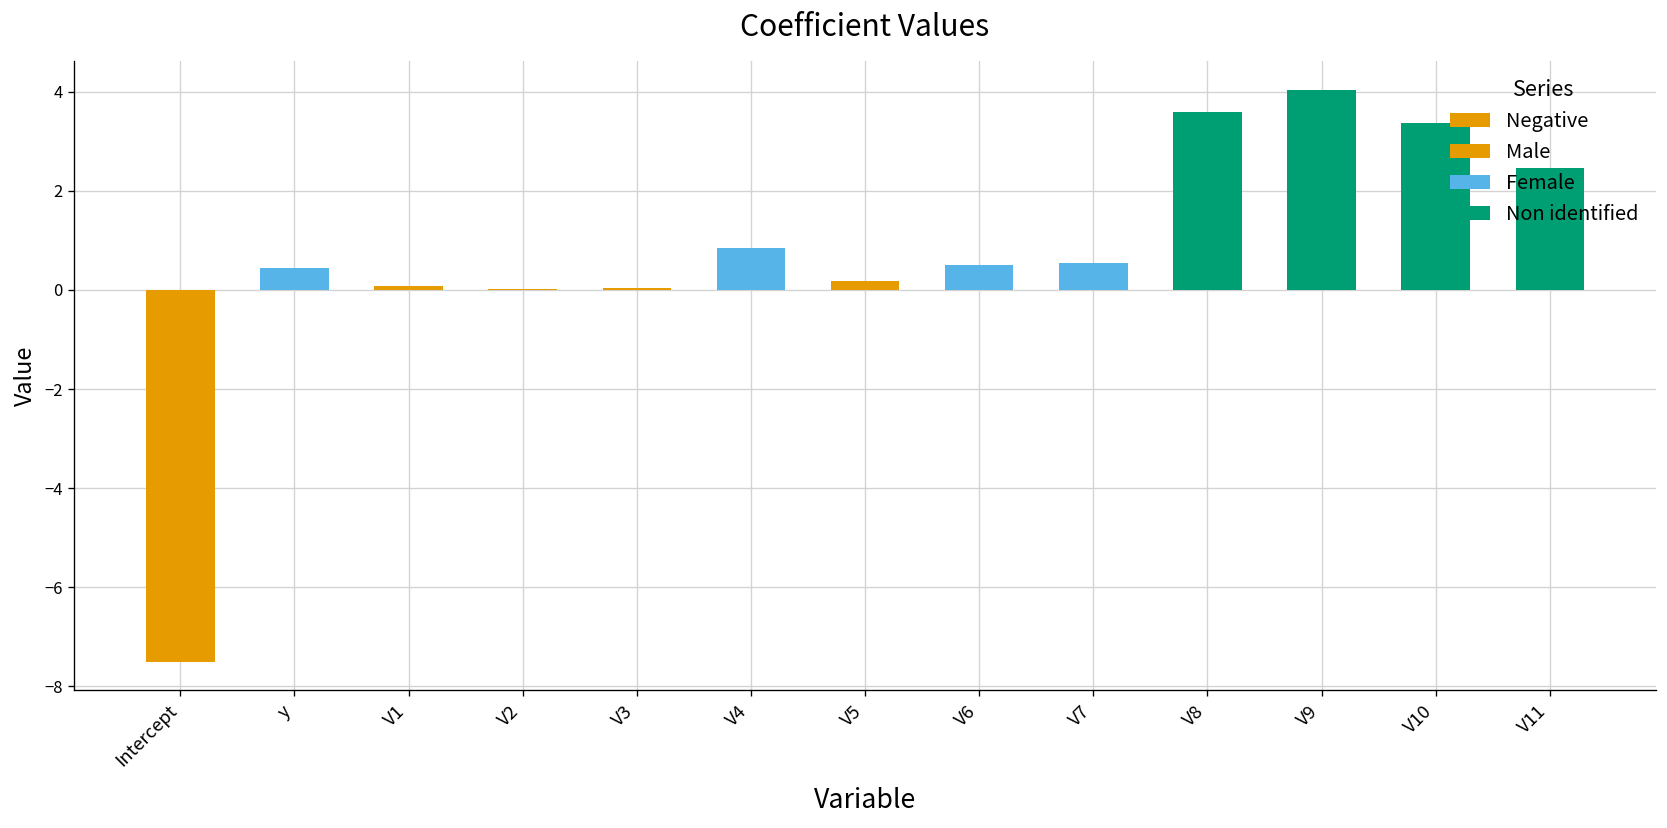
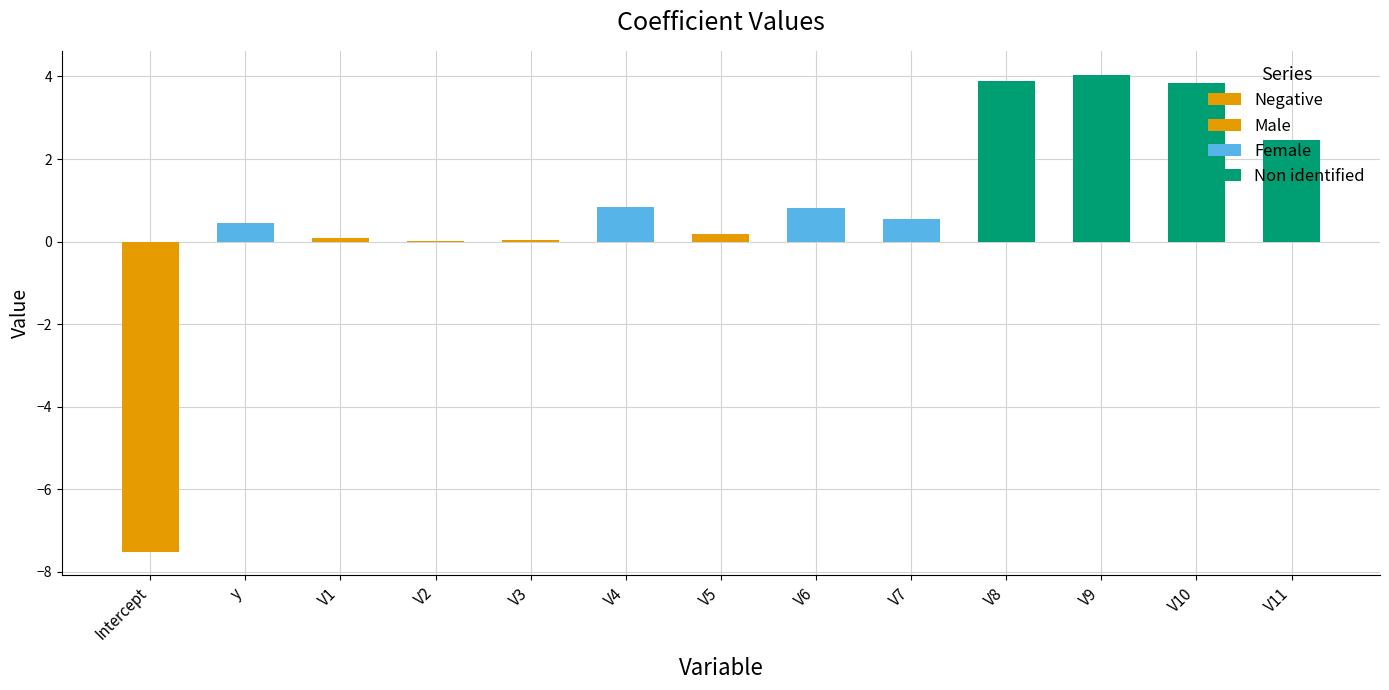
  {
    "Female": {
      "Intercept": 0.0,
      "y": 0.5,
      "V1": 0.0,
      "V2": 0.0,
      "V3": 0.0,
      "V4": 0.8,
      "V5": 0.0,
-     "V6": 0.5,
+     "V6": 0.8,
      "V7": 0.5,
      "V8": 0.0,
      "V9": 0.0,
      "V10": 0.0,
      "V11": 0.0
    },
    "Non identified": {
      "Intercept": 0.0,
      "y": 0.0,
      "V1": 0.0,
      "V2": 0.0,
      "V3": 0.0,
      "V4": 0.0,
      "V5": 0.0,
      "V6": 0.0,
      "V7": 0.0,
-     "V8": 3.6,
+     "V8": 3.9,
      "V9": 4.0,
-     "V10": 3.4,
+     "V10": 3.8,
      "V11": 2.5
    }
  }
